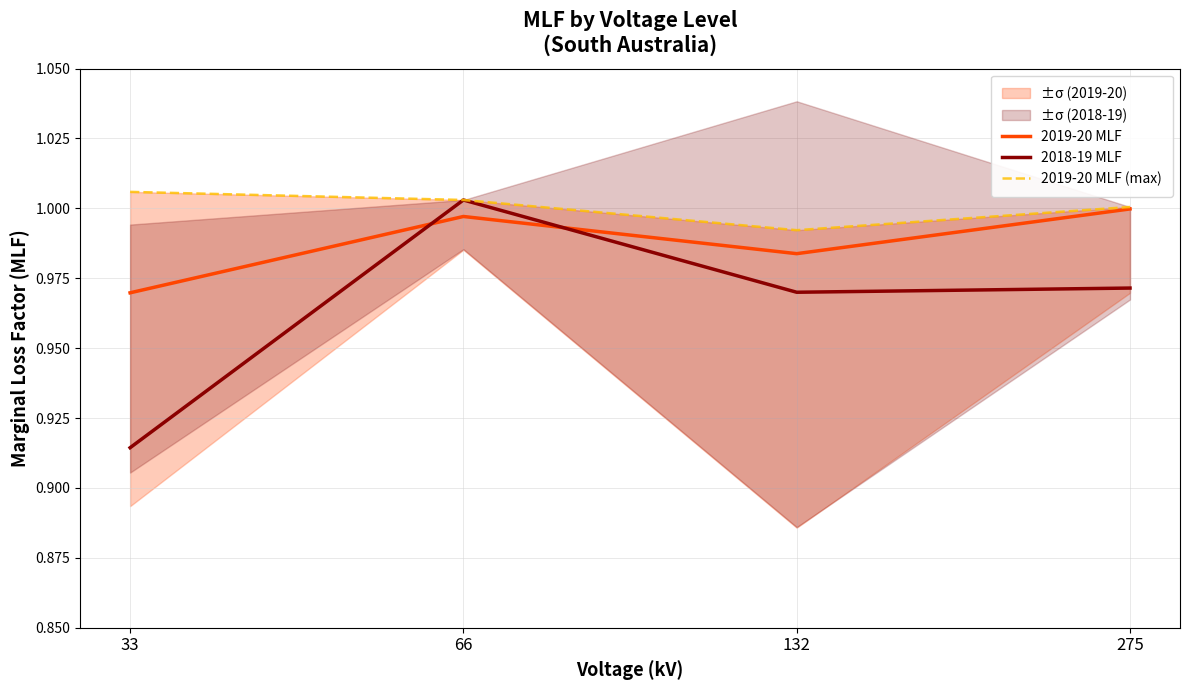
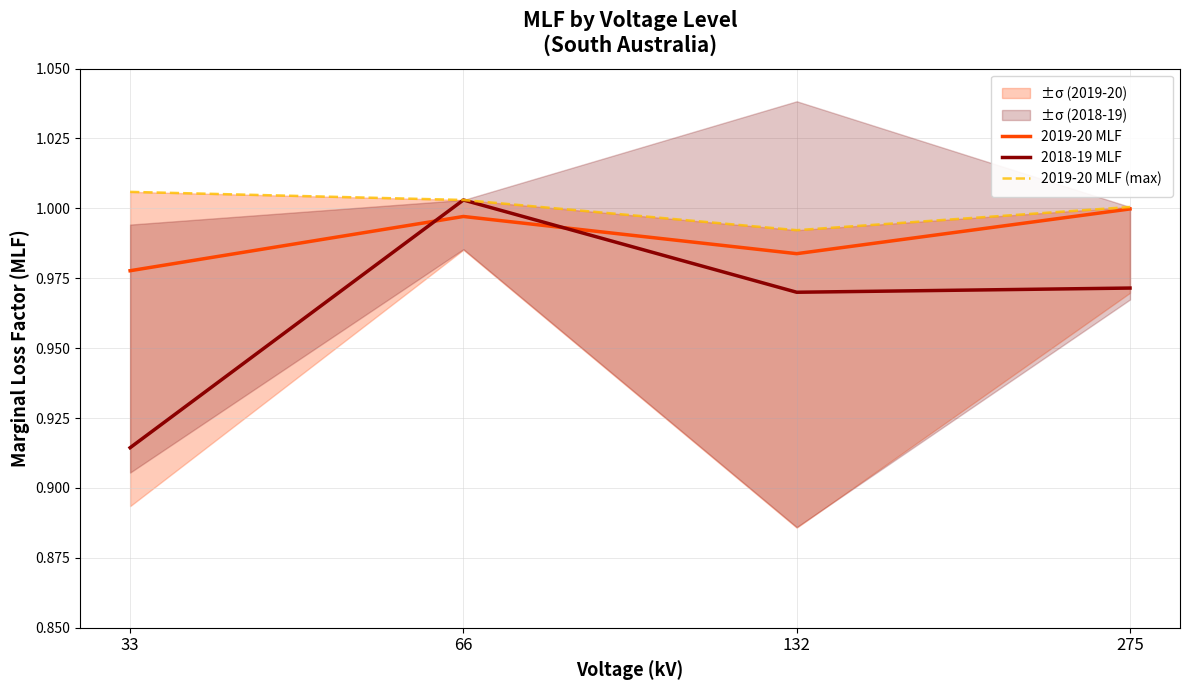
  {
    "2019-20 MLF": {
-     "33": 0.970,
+     "33": 0.978,
      "66": 0.997,
      "132": 0.984
    }
  }
